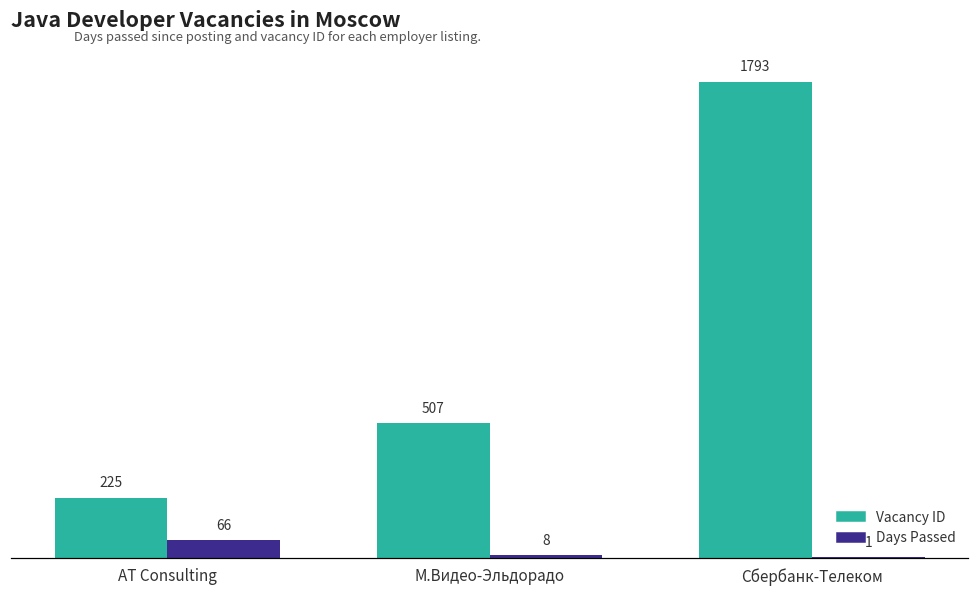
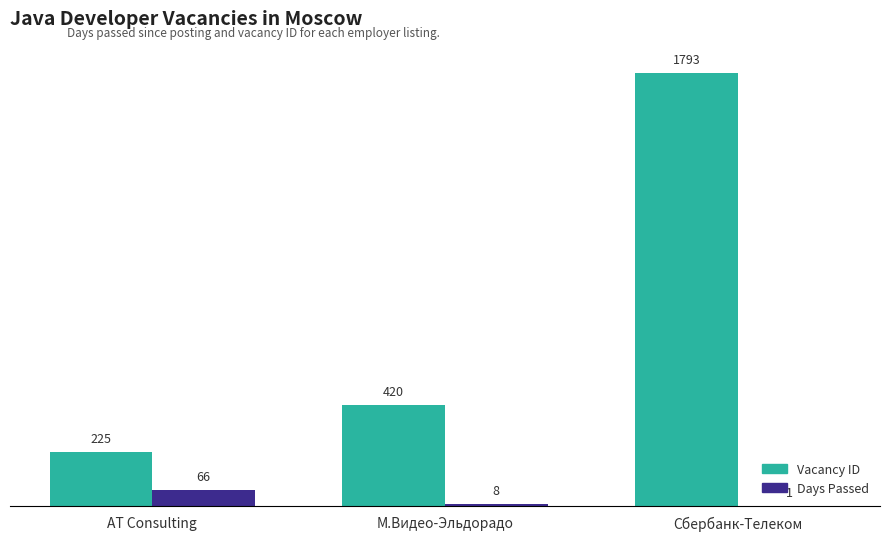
  {
    "Vacancy ID": {
      "AT Consulting": 225,
-     "М.Видео-Эльдорадо": 507,
+     "М.Видео-Эльдорадо": 420,
      "Сбербанк-Телеком": 1793
    },
    "Days Passed": {
      "AT Consulting": 66,
      "М.Видео-Эльдорадо": 8,
      "Сбербанк-Телеком": 1
    }
  }
